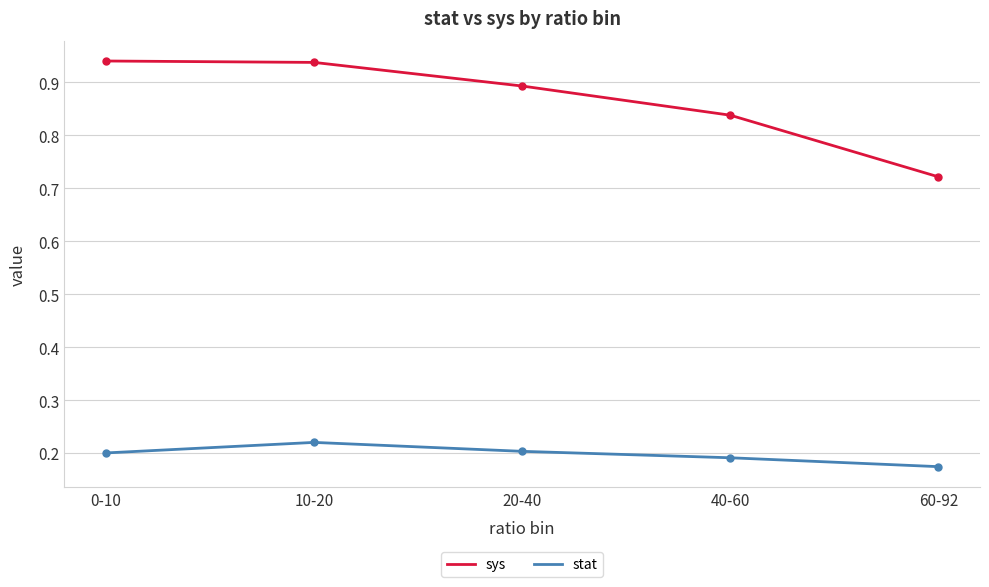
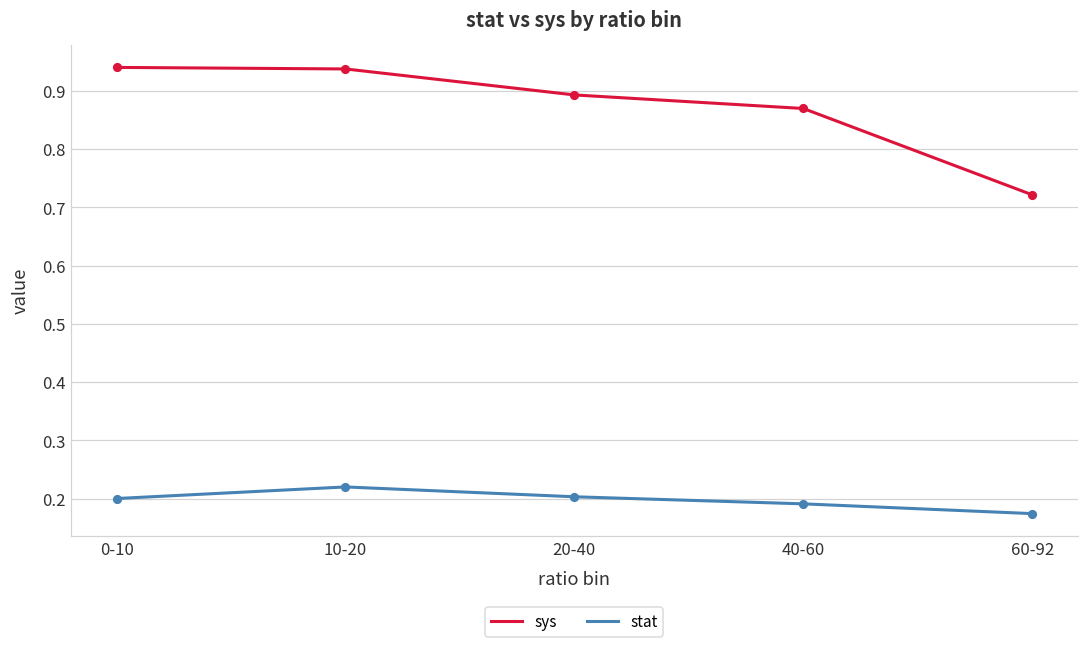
  {
    "sys": {
      "0-10": 0.94,
      "10-20": 0.94,
      "20-40": 0.89,
-     "40-60": 0.84,
+     "40-60": 0.87,
      "60-92": 0.72
    },
    "stat": {
      "0-10": 0.20,
      "10-20": 0.22,
      "20-40": 0.20,
      "40-60": 0.19,
      "60-92": 0.17
    }
  }
